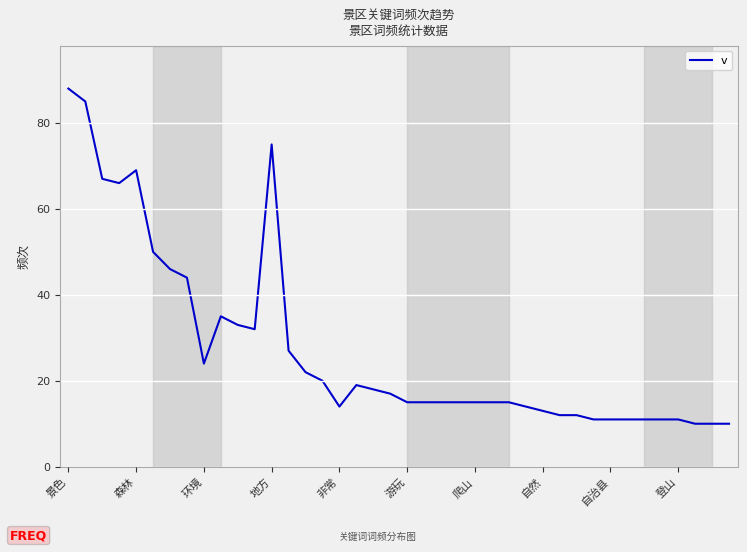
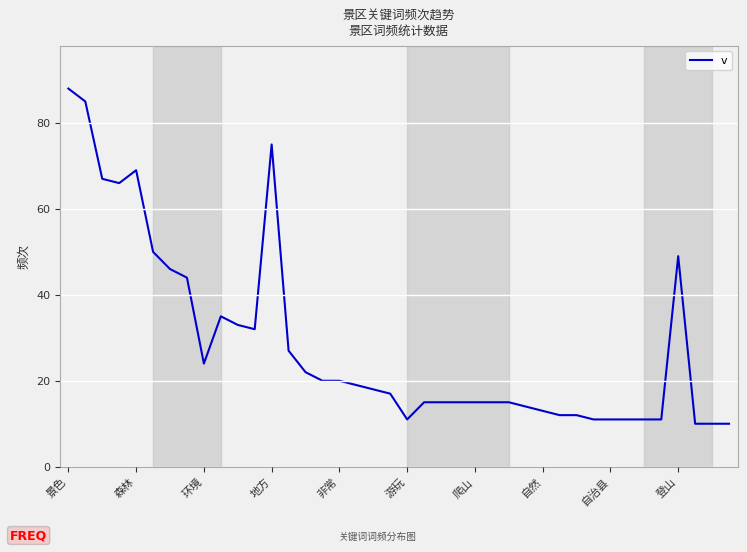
  {
    "景色": 88,
    "森林": 69,
    "环境": 24,
    "地方": 75,
-   "非常": 14,
-   "游玩": 15,
+   "非常": 20,
+   "游玩": 11,
    "爬山": 15,
    "自然": 13,
    "自治县": 11,
-   "登山": 11
+   "登山": 49
  }
